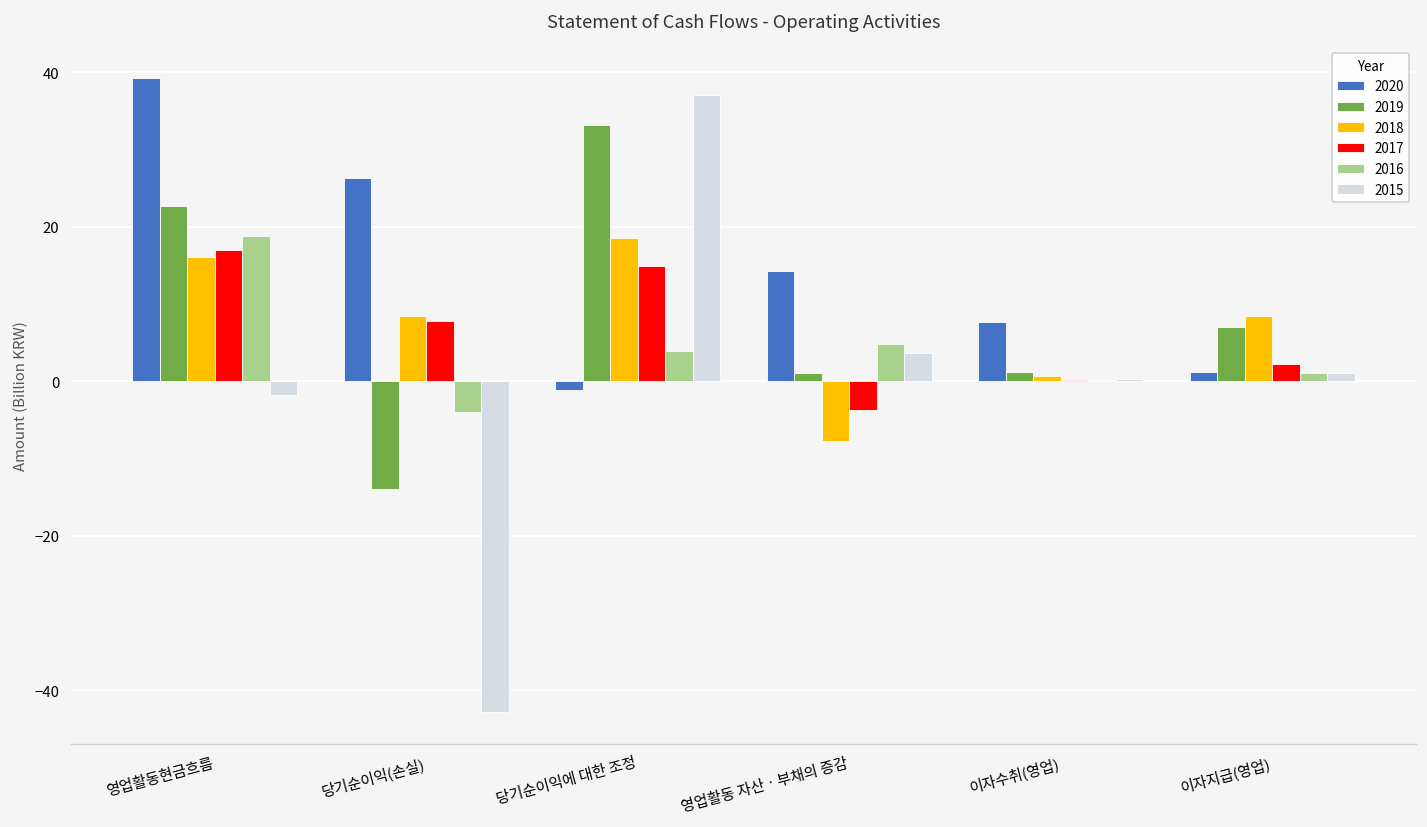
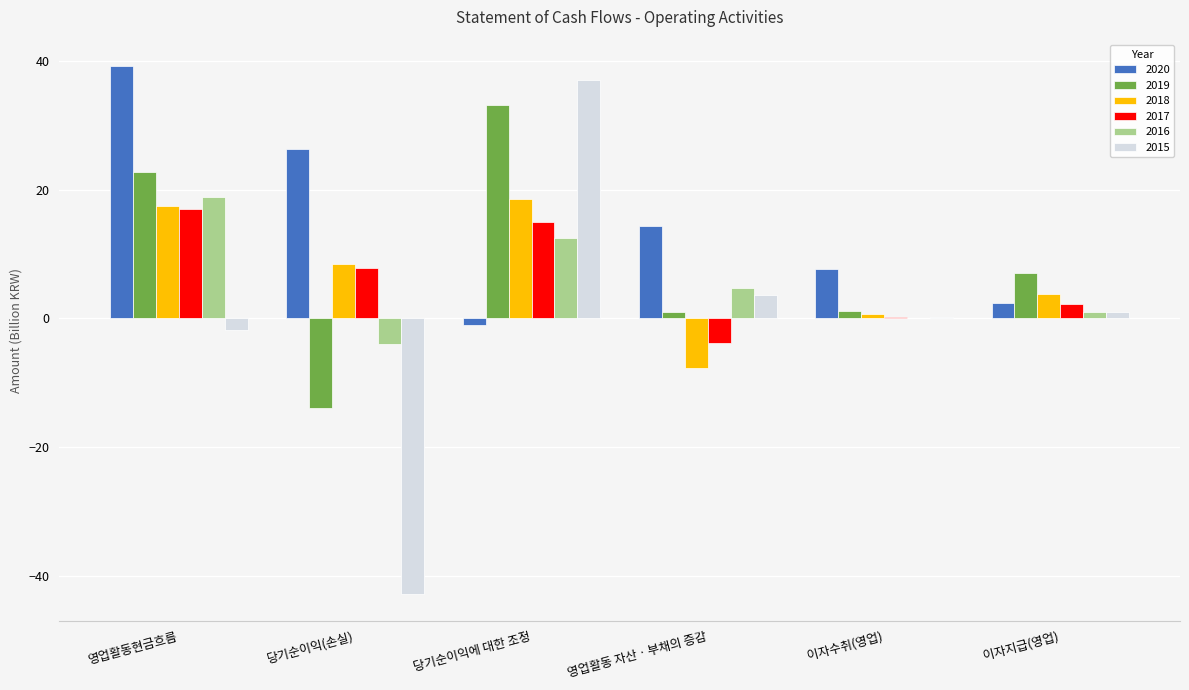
  {
    "2020": {
      "영업활동현금흐름": 39,
      "당기순이익(손실)": 26,
      "당기순이익에 대한 조정": -1,
      "영업활동 자산ㆍ부채의 증감": 14,
      "이자수취(영업)": 8,
-     "이자지급(영업)": 1
+     "이자지급(영업)": 2
    },
    "2019": {
      "영업활동현금흐름": 23,
      "당기순이익(손실)": -14,
      "당기순이익에 대한 조정": 33,
      "영업활동 자산ㆍ부채의 증감": 1,
      "이자수취(영업)": 1,
      "이자지급(영업)": 7
    },
    "2018": {
-     "영업활동현금흐름": 16,
+     "영업활동현금흐름": 18,
      "당기순이익(손실)": 8,
      "당기순이익에 대한 조정": 19,
      "영업활동 자산ㆍ부채의 증감": -8,
      "이자수취(영업)": 1,
-     "이자지급(영업)": 8
+     "이자지급(영업)": 4
    },
    "2017": {
      "영업활동현금흐름": 17,
      "당기순이익(손실)": 8,
      "당기순이익에 대한 조정": 15,
      "영업활동 자산ㆍ부채의 증감": -4,
      "이자지급(영업)": 2
    },
    "2016": {
      "영업활동현금흐름": 19,
      "당기순이익(손실)": -4,
-     "당기순이익에 대한 조정": 4,
+     "당기순이익에 대한 조정": 13,
      "영업활동 자산ㆍ부채의 증감": 5,
      "이자지급(영업)": 1
    },
    "2015": {
      "영업활동현금흐름": -2,
      "당기순이익(손실)": -43,
      "당기순이익에 대한 조정": 37,
      "영업활동 자산ㆍ부채의 증감": 4,
      "이자지급(영업)": 1
    }
  }
